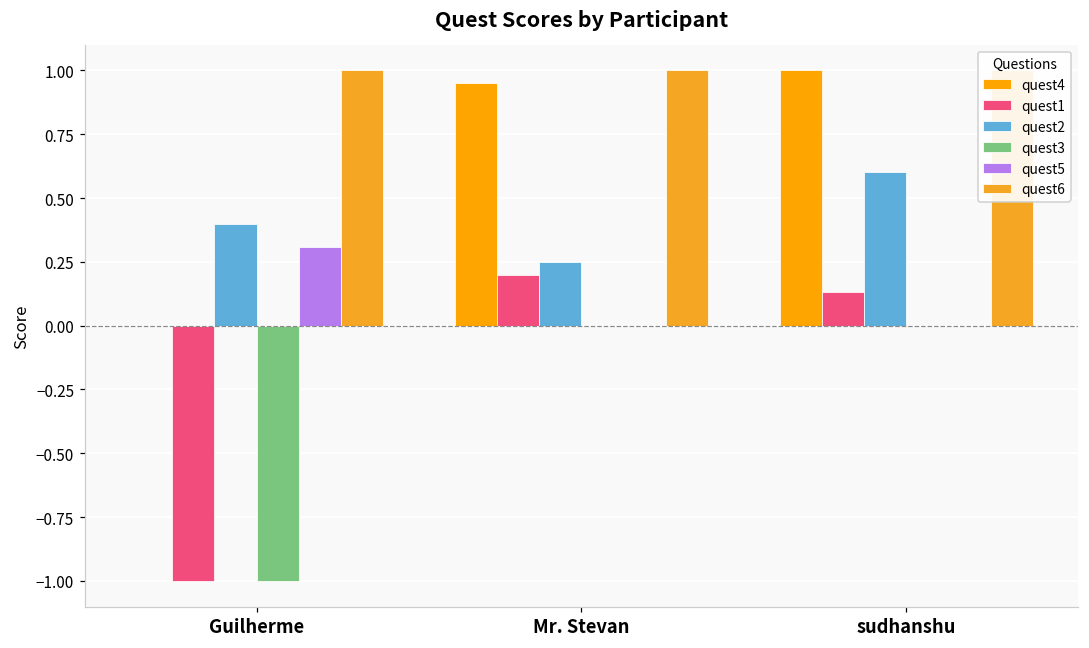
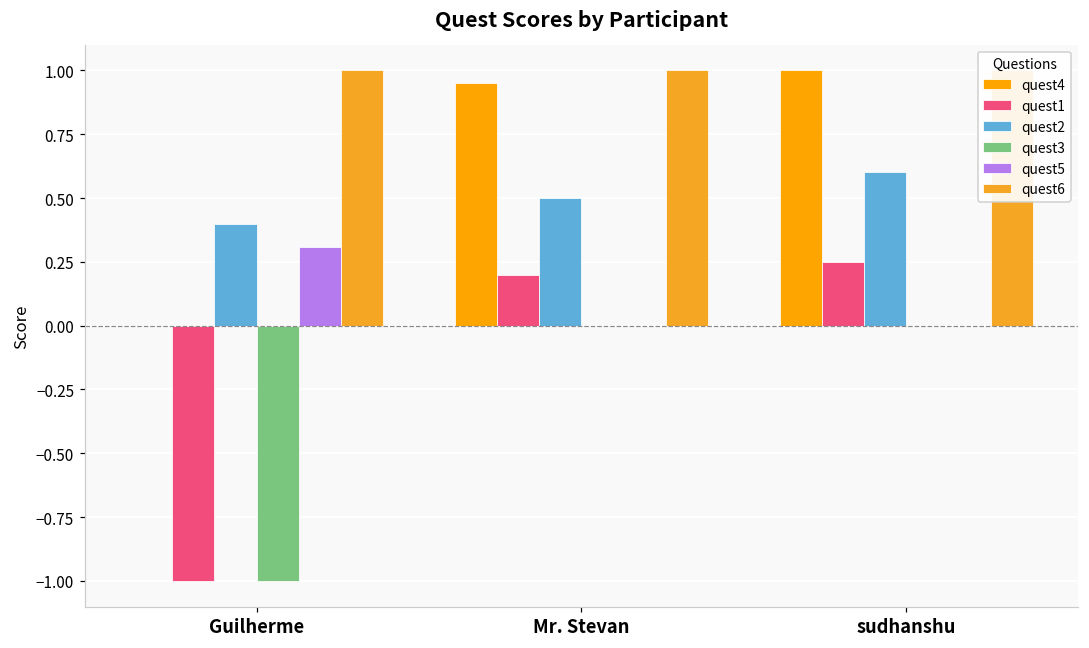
  {
    "quest1": {
      "Guilherme": -1.00,
      "Mr. Stevan": 0.20,
-     "sudhanshu": 0.13
+     "sudhanshu": 0.25
    },
    "quest2": {
      "Guilherme": 0.40,
-     "Mr. Stevan": 0.25,
+     "Mr. Stevan": 0.50,
      "sudhanshu": 0.60
    },
    "quest3": {
      "Guilherme": -1.00,
      "Mr. Stevan": 0.00,
      "sudhanshu": 0.00
    },
    "quest5": {
      "Guilherme": 0.31,
      "Mr. Stevan": 0.00,
      "sudhanshu": 0.00
    }
  }
